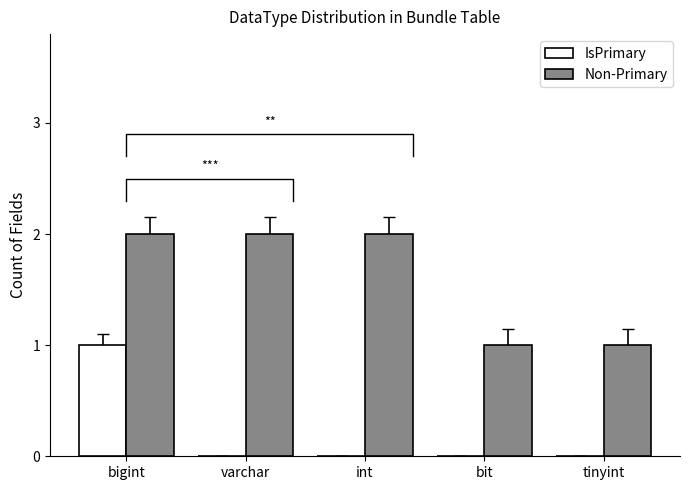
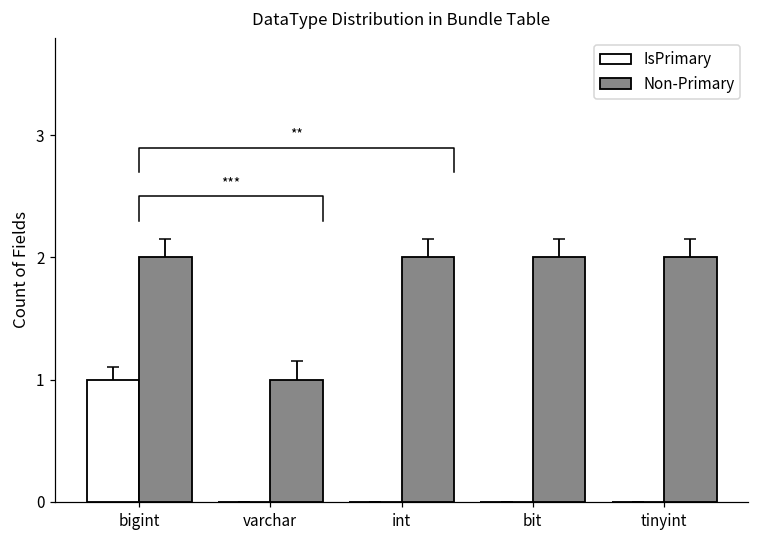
  {
    "IsPrimary": {
      "bigint": 1,
      "varchar": 0,
      "int": 0,
      "bit": 0,
      "tinyint": 0
    },
    "Non-Primary": {
      "bigint": 2,
-     "varchar": 2,
+     "varchar": 1,
      "int": 2,
-     "bit": 1,
-     "tinyint": 1
+     "bit": 2,
+     "tinyint": 2
    }
  }
